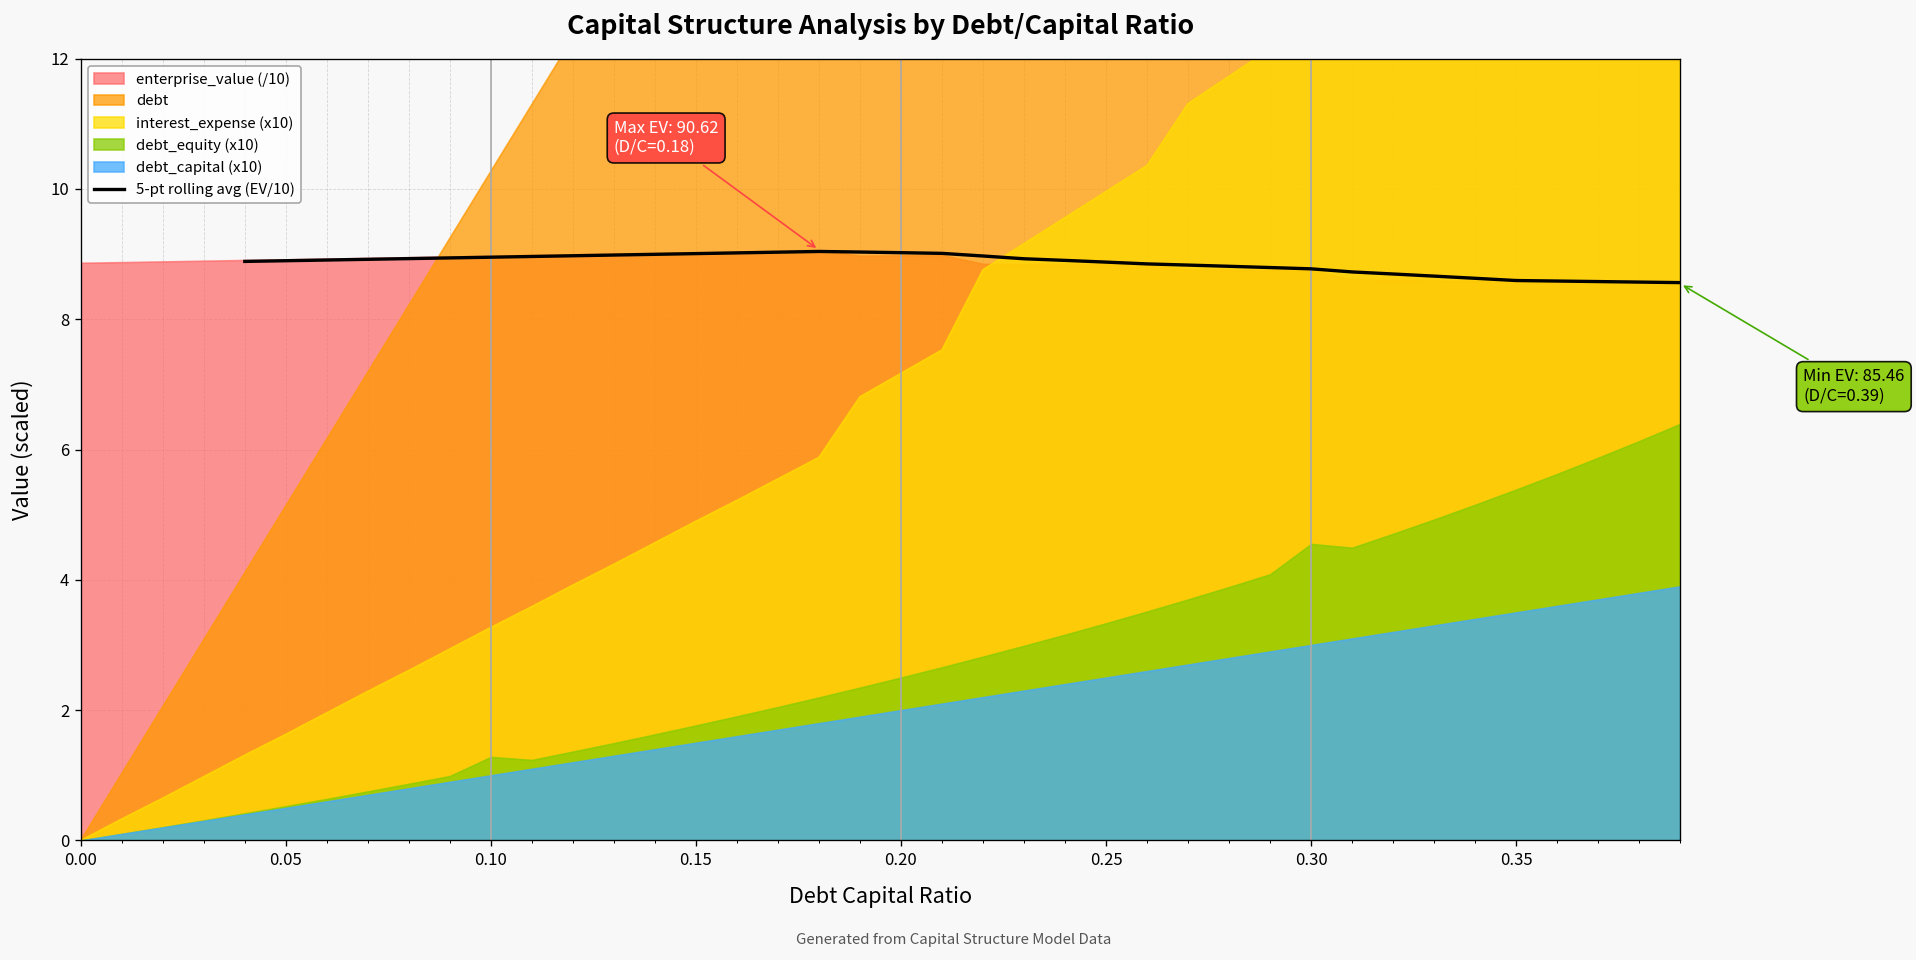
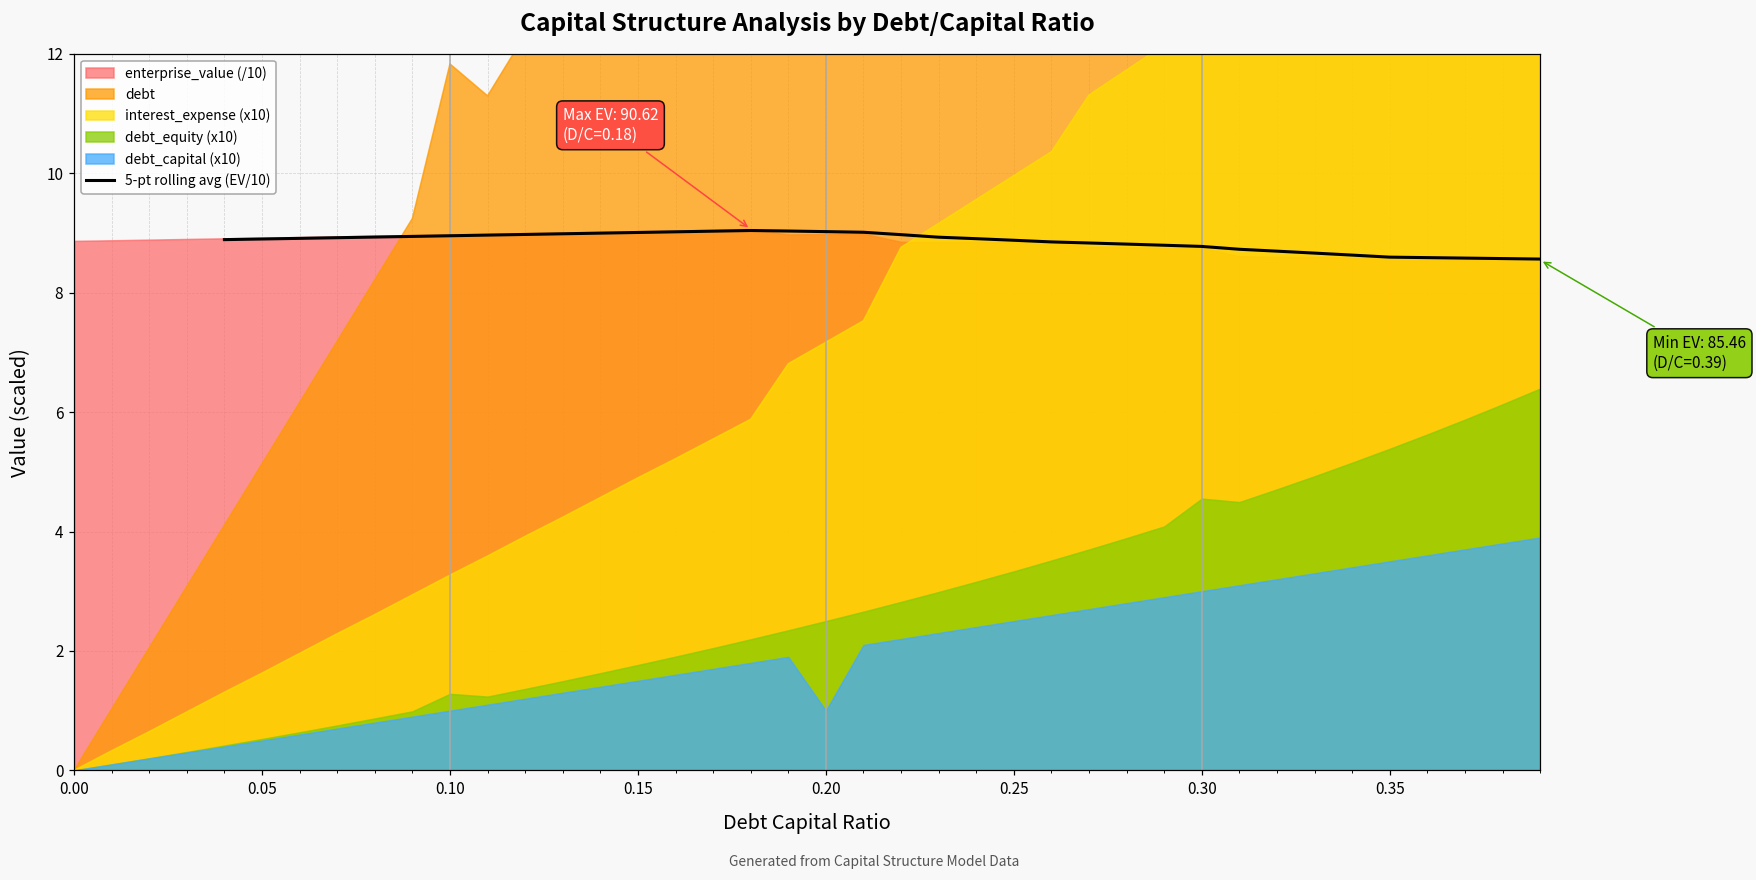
  {
    "enterprise_value (/10)": {
      "0.00": 8.9
    },
    "debt": {
      "0.05": 5.1,
-     "0.10": 10.3
+     "0.10": 11.8
    },
    "interest_expense (x10)": {
      "0.05": 1.6,
      "0.10": 3.3,
      "0.15": 4.9,
      "0.20": 7.2,
      "0.25": 10.0
    },
    "debt_equity (x10)": {
      "0.10": 1.3,
      "0.15": 1.8,
      "0.20": 2.5,
      "0.25": 3.3,
      "0.30": 4.6,
      "0.35": 5.4
    },
    "debt_capital (x10)": {
      "0.10": 1.0,
      "0.15": 1.5,
-     "0.20": 2.0,
+     "0.20": 1.0,
      "0.25": 2.5,
      "0.30": 3.0,
      "0.35": 3.5
    }
  }
